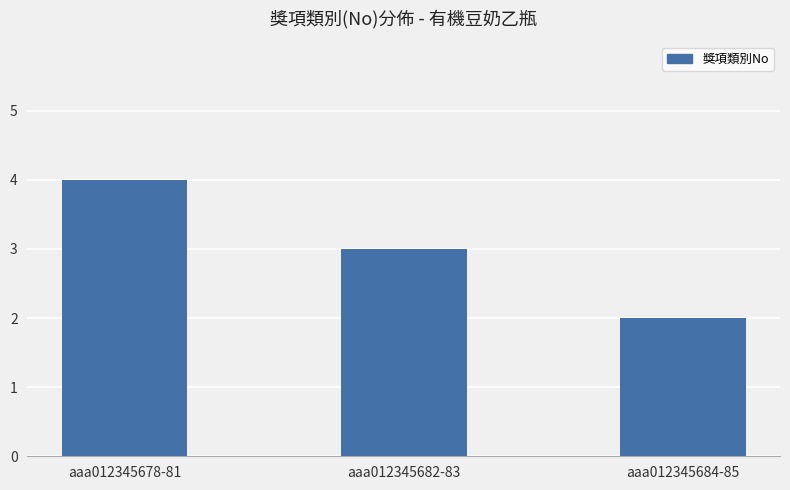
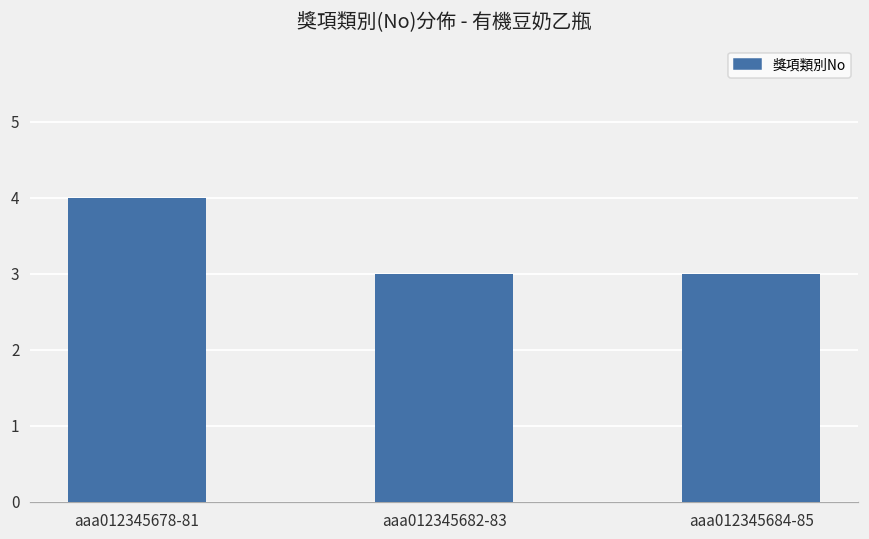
  {
    "aaa012345678-81": 4,
    "aaa012345682-83": 3,
-   "aaa012345684-85": 2
+   "aaa012345684-85": 3
  }
